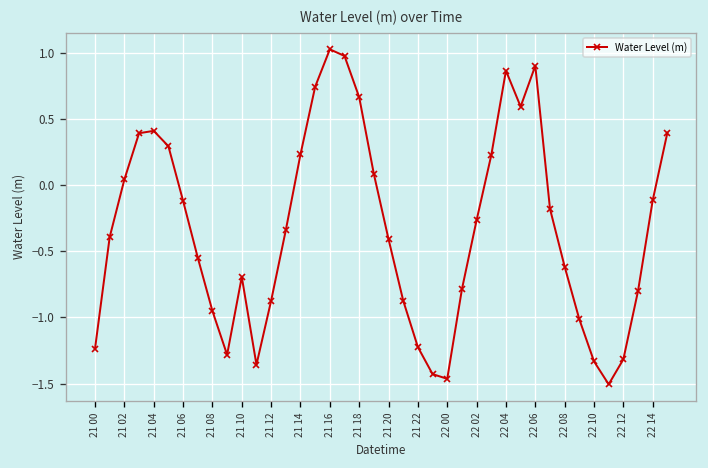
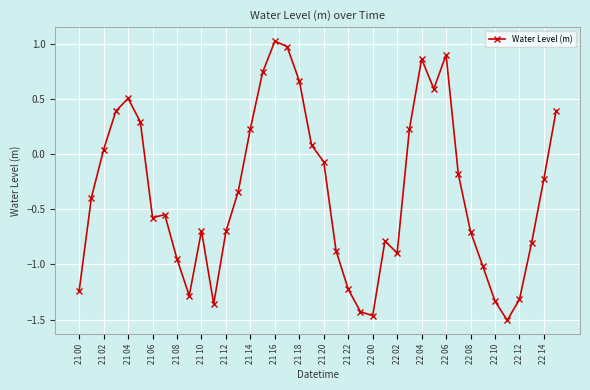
  {
    "21 00": -1.24,
    "21 02": 0.04,
-   "21 04": 0.41,
-   "21 06": -0.12,
+   "21 04": 0.50,
+   "21 06": -0.58,
    "21 08": -0.95,
    "21 10": -0.69,
-   "21 12": -0.87,
+   "21 12": -0.70,
    "21 14": 0.23,
    "21 16": 1.02,
    "21 18": 0.66,
-   "21 20": -0.41,
+   "21 20": -0.07,
    "21 22": -1.22,
    "22 00": -1.46,
-   "22 02": -0.27,
+   "22 02": -0.90,
    "22 04": 0.86,
    "22 06": 0.90,
-   "22 08": -0.62,
+   "22 08": -0.70,
    "22 10": -1.33,
    "22 12": -1.32,
-   "22 14": -0.12
+   "22 14": -0.22
  }
